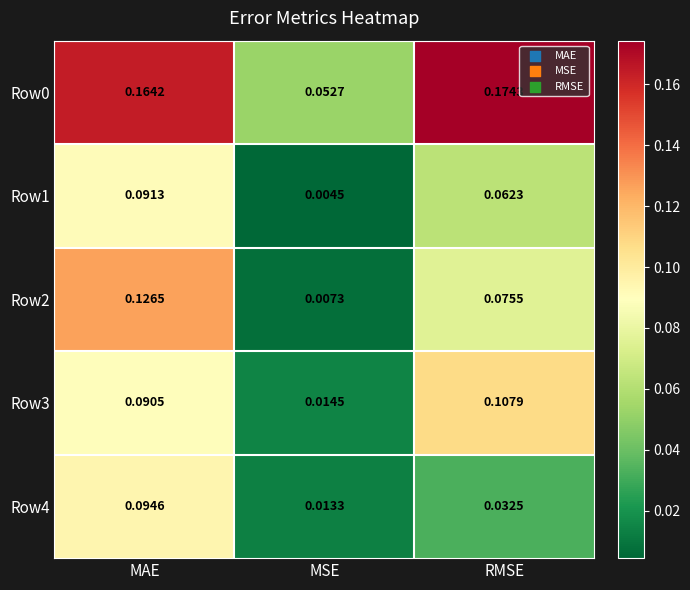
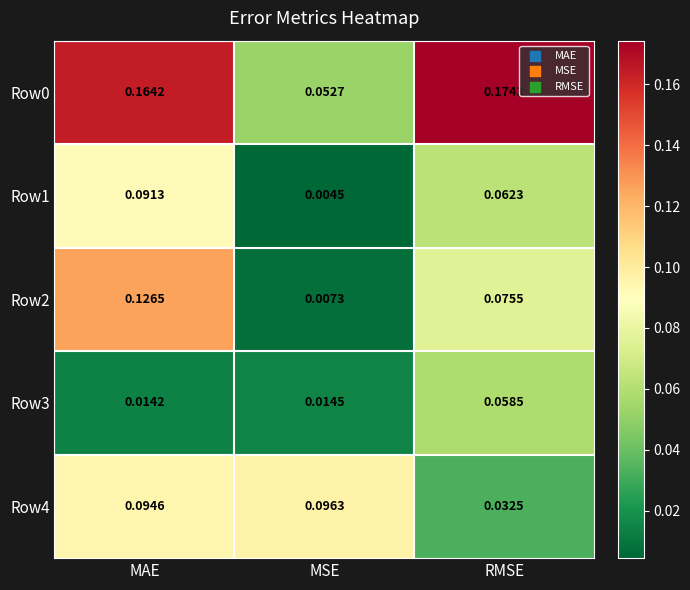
  {
    "Row0": {
      "MAE": 0.1642,
      "MSE": 0.0527
    },
    "Row1": {
      "MAE": 0.0913,
      "MSE": 0.0045,
      "RMSE": 0.0623
    },
    "Row2": {
      "MAE": 0.1265,
      "MSE": 0.0073,
      "RMSE": 0.0755
    },
    "Row3": {
-     "MAE": 0.0905,
+     "MAE": 0.0142,
      "MSE": 0.0145,
-     "RMSE": 0.1079
+     "RMSE": 0.0585
    },
    "Row4": {
      "MAE": 0.0946,
-     "MSE": 0.0133,
+     "MSE": 0.0963,
      "RMSE": 0.0325
    }
  }
